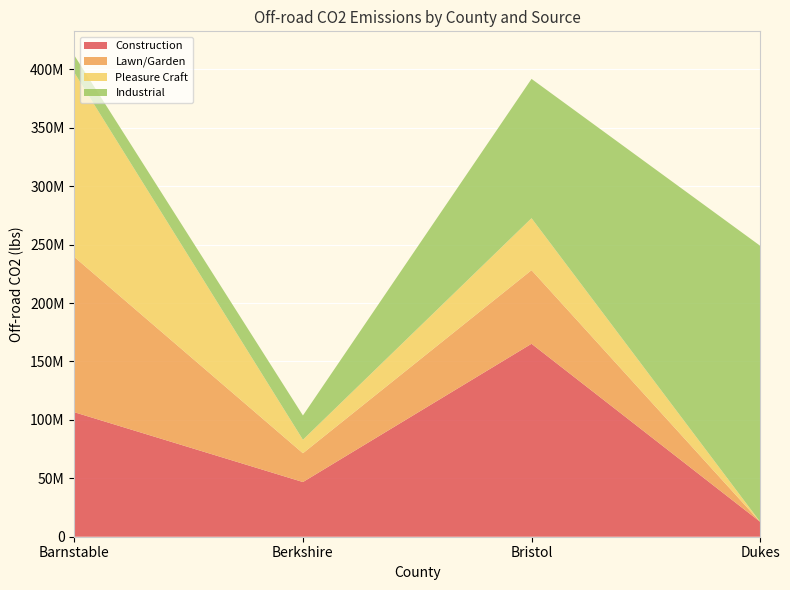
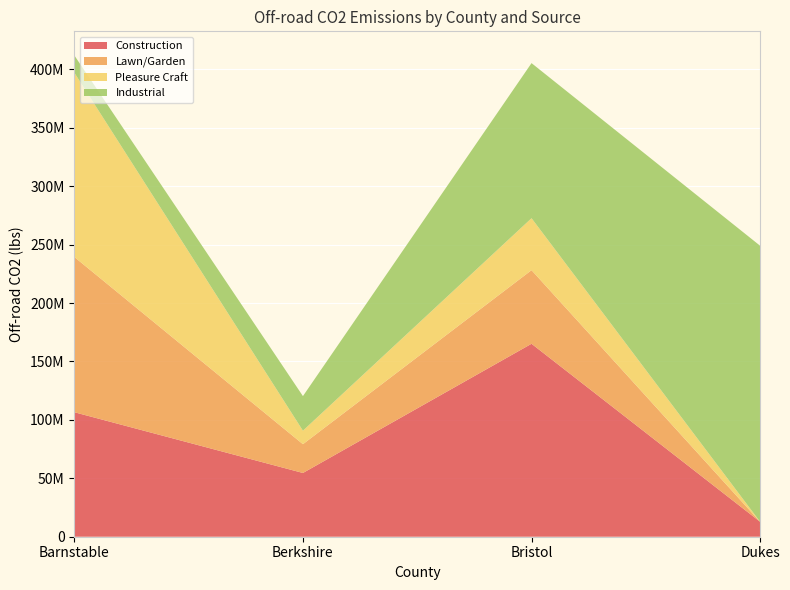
  {
    "Construction": {
      "Barnstable": 107000000,
-     "Berkshire": 47000000,
+     "Berkshire": 55000000,
      "Bristol": 165000000
    },
    "Industrial": {
      "Barnstable": 15000000,
-     "Berkshire": 21000000,
-     "Bristol": 119000000,
+     "Berkshire": 30000000,
+     "Bristol": 133000000,
      "Dukes": 236000000
    }
  }
